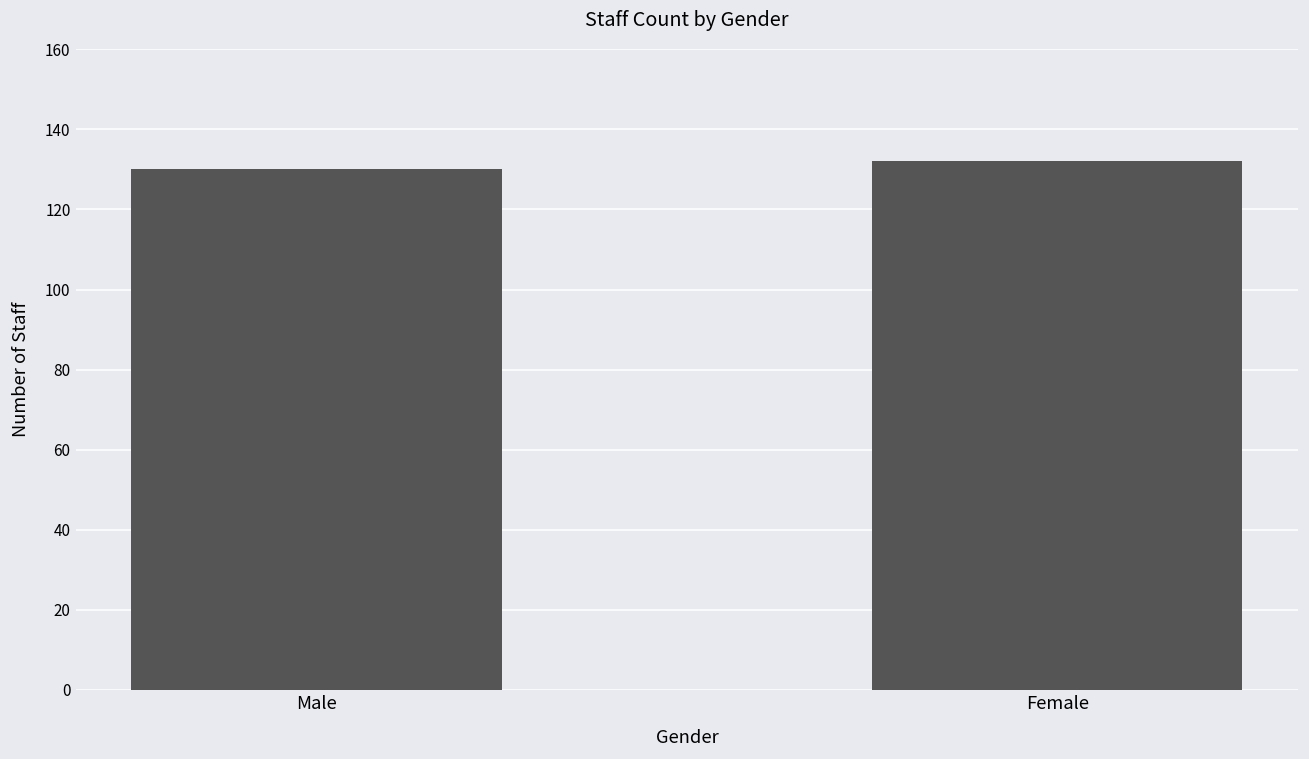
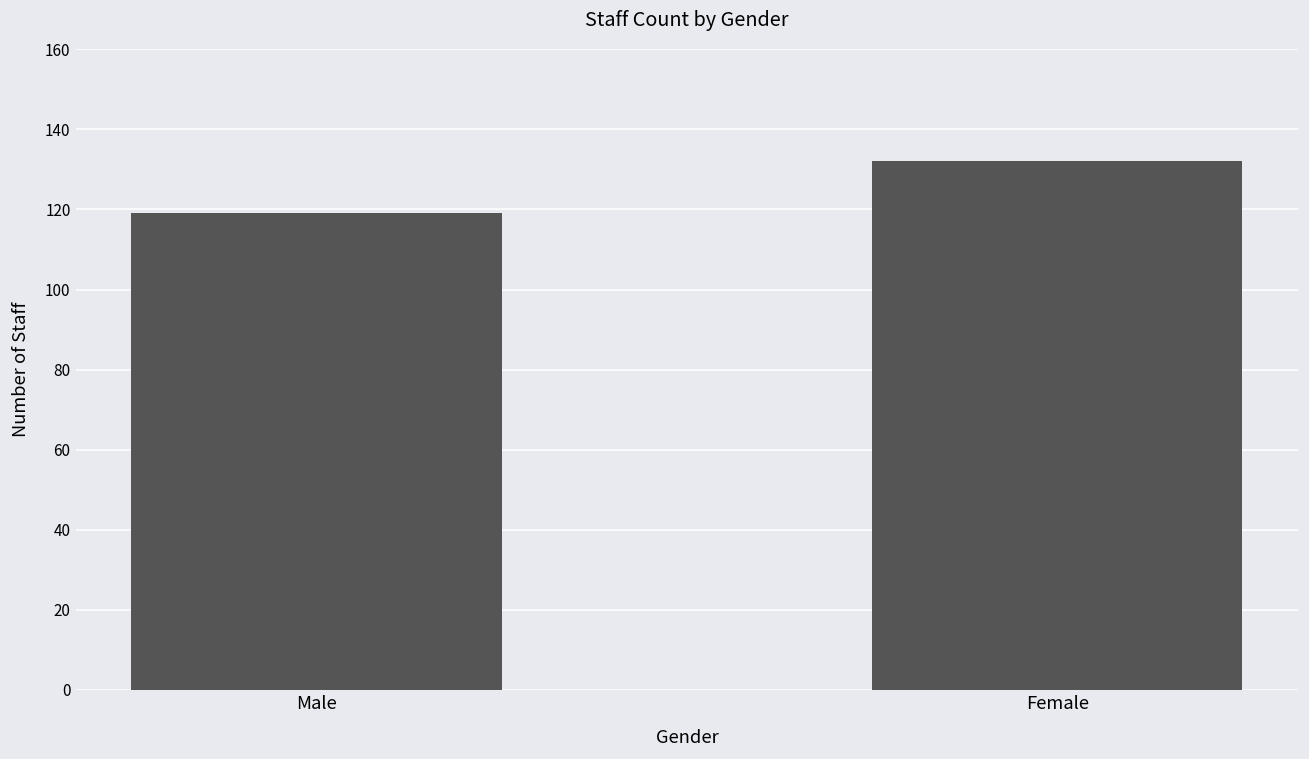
  {
-   "Male": 130,
+   "Male": 119,
    "Female": 132
  }
